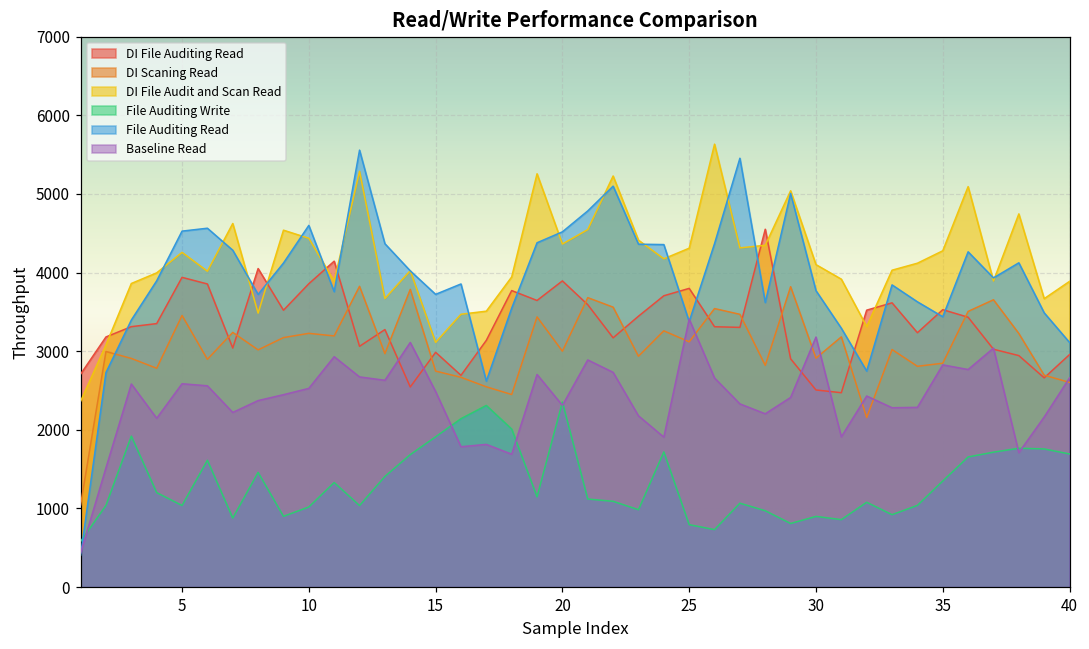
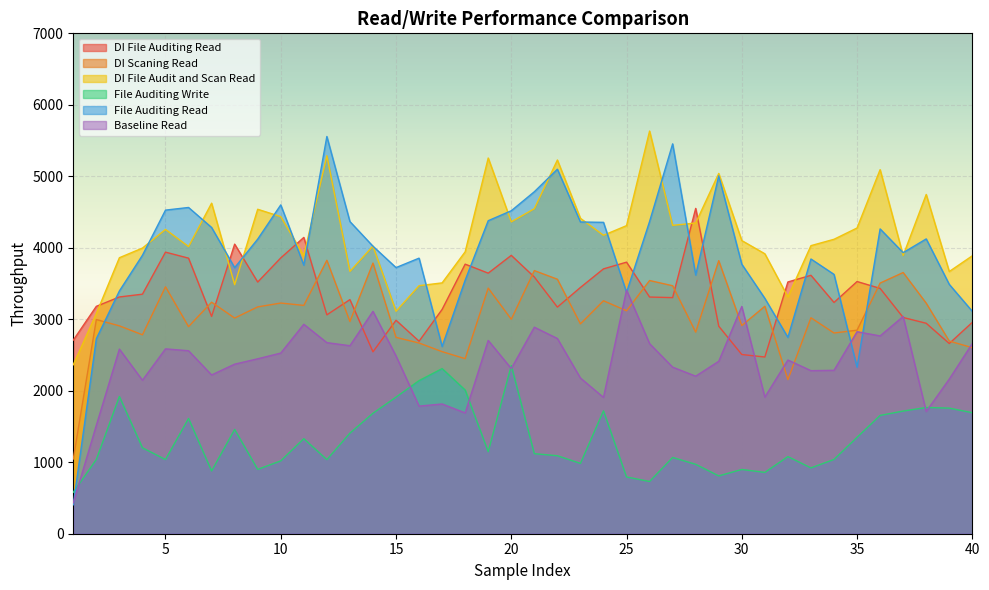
  {
    "DI File Audit and Scan Read": {
      "5": 4300,
      "10": 4400,
      "15": 3100,
      "20": 4400,
      "25": 4300,
      "30": 4100,
      "35": 4300,
      "40": 3900
    },
    "File Auditing Write": {
      "5": 1000,
      "10": 1000,
      "15": 1900,
      "20": 2400,
      "25": 800,
      "30": 900,
      "35": 1300,
      "40": 1700
    },
    "File Auditing Read": {
      "5": 4500,
      "10": 4600,
      "15": 3700,
      "20": 4500,
      "30": 3800,
-     "35": 3400,
+     "35": 2300,
      "40": 3100
    },
    "Baseline Read": {
      "5": 2600,
      "10": 2500,
      "15": 2500,
      "20": 2300,
      "30": 3200,
      "40": 2700
    }
  }
